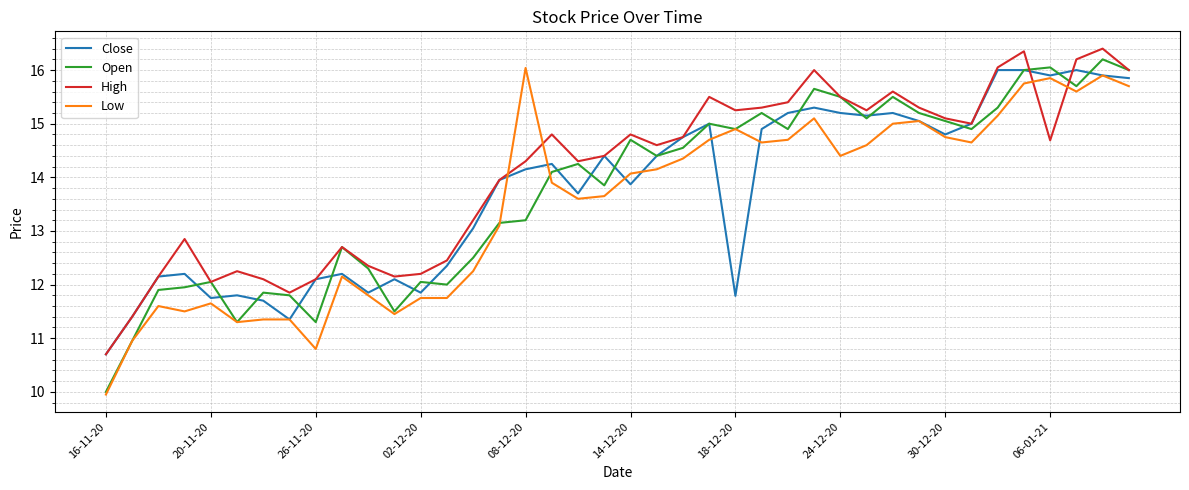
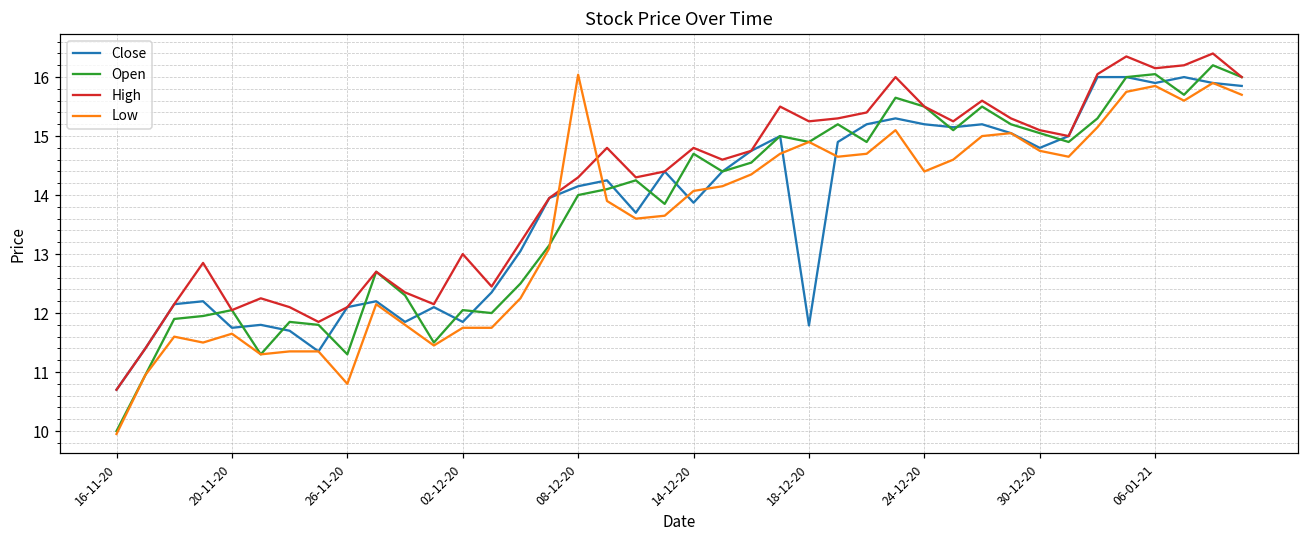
  {
    "Close": {
      "20-11-20": 11.8,
      "02-12-20": 11.9,
      "08-12-20": 14.2,
      "14-12-20": 13.9,
      "18-12-20": 11.8,
      "24-12-20": 15.2,
      "30-12-20": 14.8,
      "06-01-21": 15.9
    },
    "Open": {
      "16-11-20": 10.0,
      "26-11-20": 11.3,
      "02-12-20": 12.1,
-     "08-12-20": 13.2,
+     "08-12-20": 14.0,
      "14-12-20": 14.7,
      "30-12-20": 15.1,
      "06-01-21": 16.1
    },
    "High": {
-     "02-12-20": 12.2,
+     "02-12-20": 13.0,
      "08-12-20": 14.3,
      "14-12-20": 14.8,
      "18-12-20": 15.3,
      "30-12-20": 15.1,
-     "06-01-21": 14.7
+     "06-01-21": 16.2
    },
    "Low": {
      "16-11-20": 10.0,
      "20-11-20": 11.7,
      "26-11-20": 10.8,
      "02-12-20": 11.8,
      "08-12-20": 16.0,
      "14-12-20": 14.1,
      "24-12-20": 14.4,
      "30-12-20": 14.8,
      "06-01-21": 15.9
    }
  }
